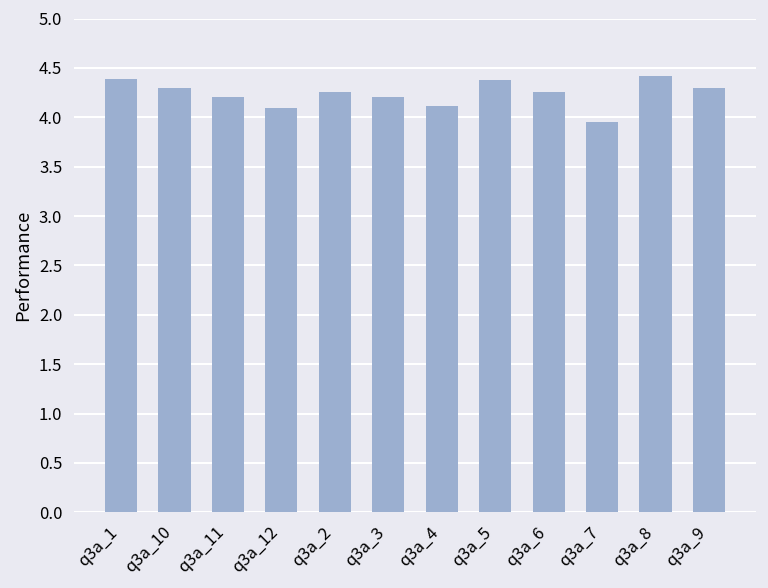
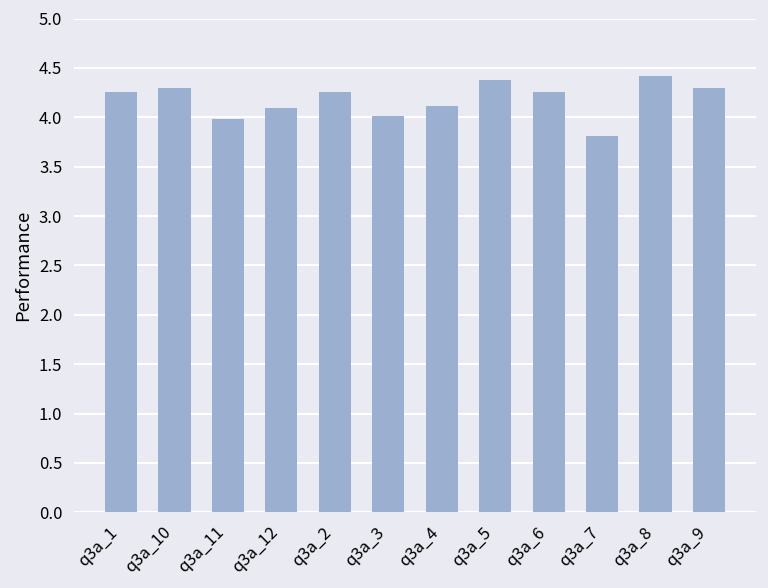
  {
-   "q3a_1": 4.4,
+   "q3a_1": 4.3,
    "q3a_10": 4.3,
-   "q3a_11": 4.2,
+   "q3a_11": 4.0,
    "q3a_12": 4.1,
    "q3a_2": 4.3,
-   "q3a_3": 4.2,
+   "q3a_3": 4.0,
    "q3a_4": 4.1,
    "q3a_5": 4.4,
    "q3a_6": 4.3,
-   "q3a_7": 4.0,
+   "q3a_7": 3.8,
    "q3a_8": 4.4,
    "q3a_9": 4.3
  }
